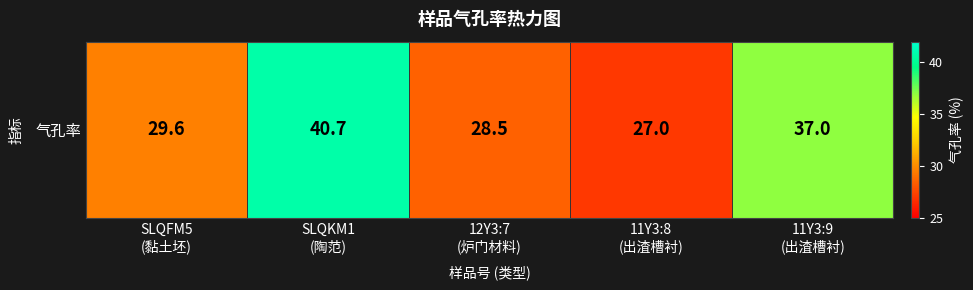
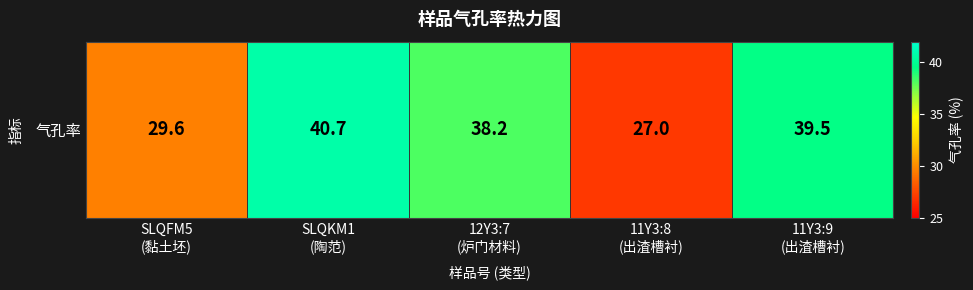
  {
    "气孔率": {
      "SLQFM5 (黏土坯)": 29.6,
      "SLQKM1 (陶范)": 40.7,
-     "12Y3:7 (炉门材料)": 28.5,
+     "12Y3:7 (炉门材料)": 38.2,
      "11Y3:8 (出渣槽衬)": 27.0,
-     "11Y3:9 (出渣槽衬)": 37.0
+     "11Y3:9 (出渣槽衬)": 39.5
    }
  }
